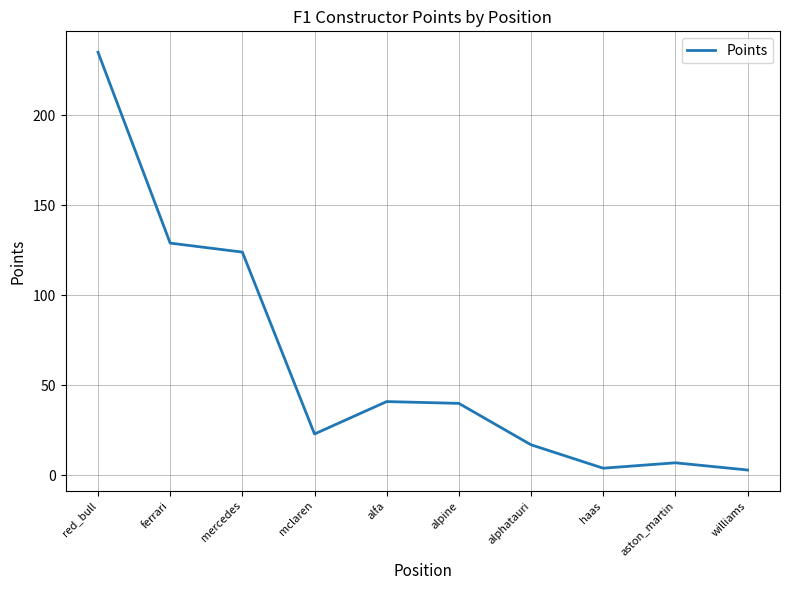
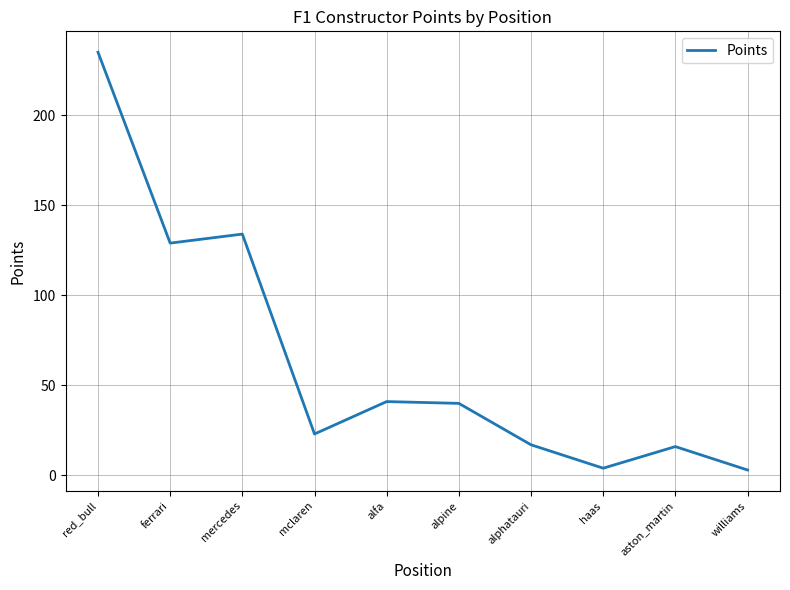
  {
    "red_bull": 235,
    "ferrari": 129,
-   "mercedes": 124,
+   "mercedes": 134,
    "mclaren": 23,
    "alfa": 41,
    "alpine": 40,
    "alphatauri": 17,
    "haas": 4,
-   "aston_martin": 7,
+   "aston_martin": 16,
    "williams": 3
  }
